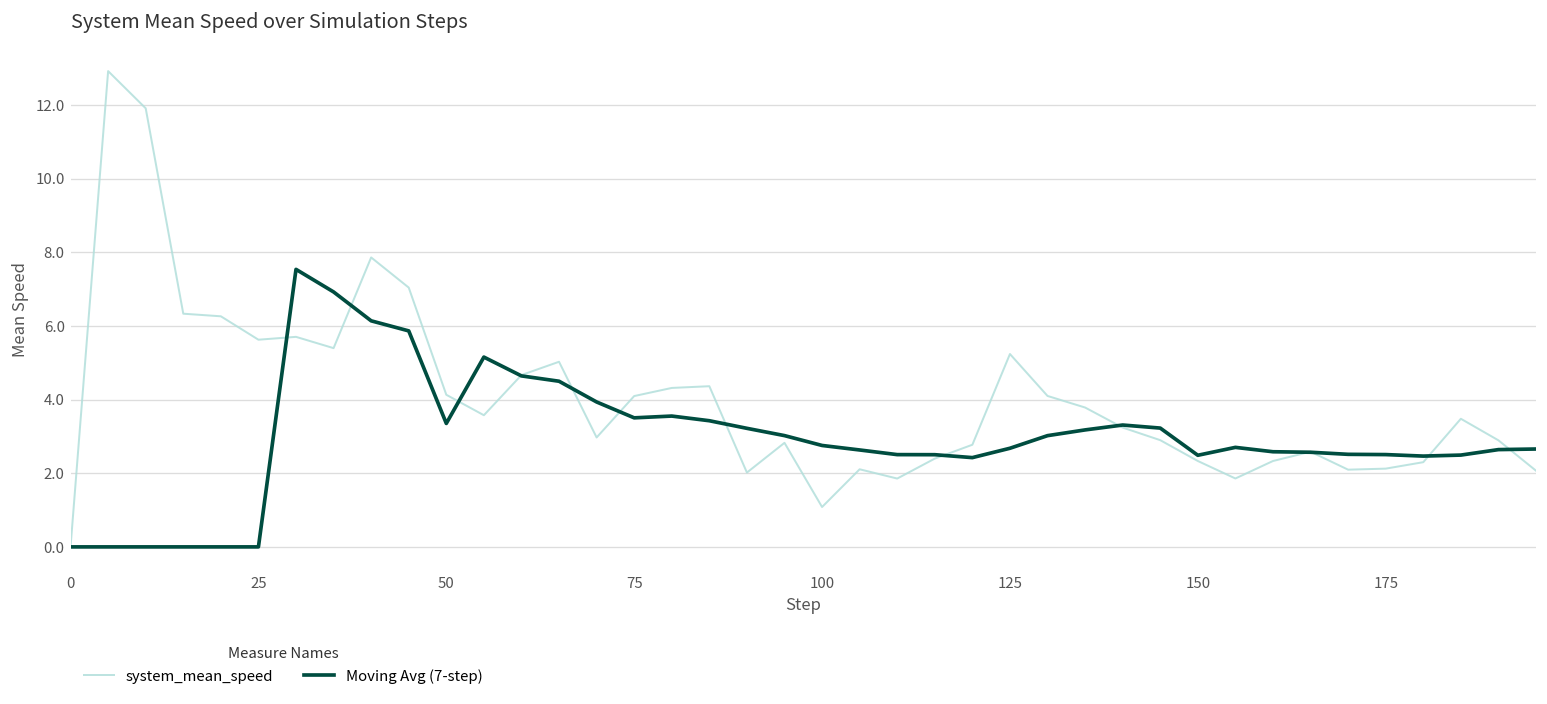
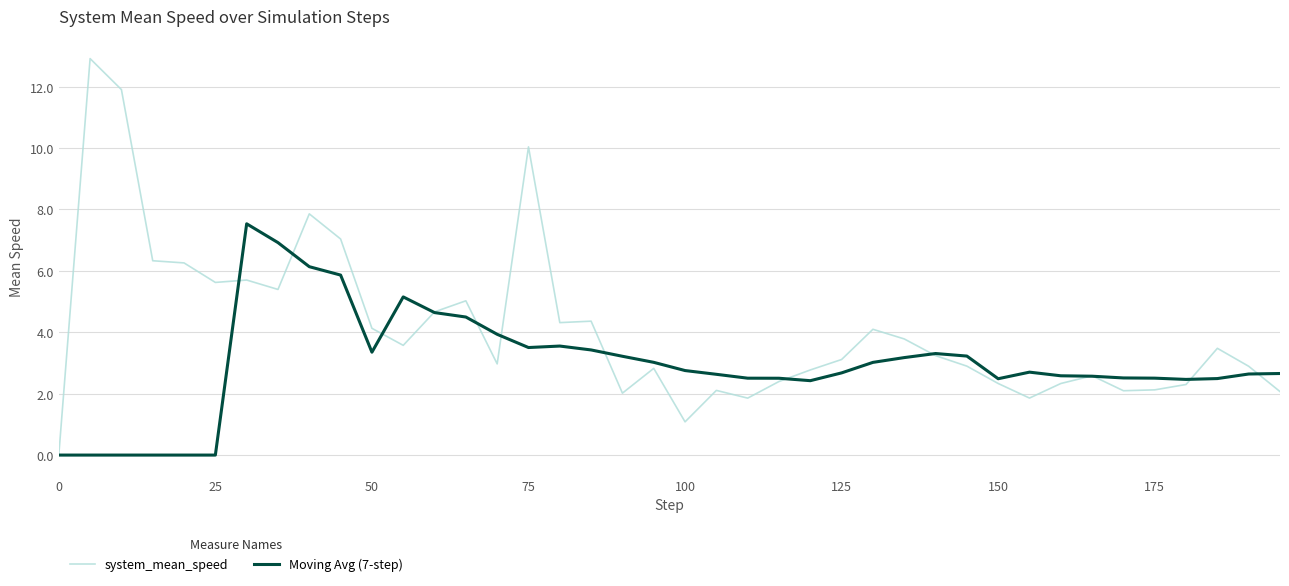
  {
    "system_mean_speed": {
      "25": 5.6,
      "50": 4.1,
-     "75": 4.1,
+     "75": 10.0,
      "100": 1.1,
-     "125": 5.2,
+     "125": 3.1,
      "150": 2.3,
      "175": 2.1
    },
    "Moving Avg (7-step)": {
      "25": 0.0,
      "50": 3.4,
      "75": 3.5,
      "100": 2.8,
      "125": 2.7,
      "150": 2.5,
      "175": 2.5
    }
  }
